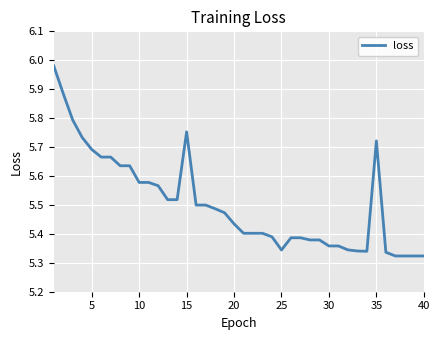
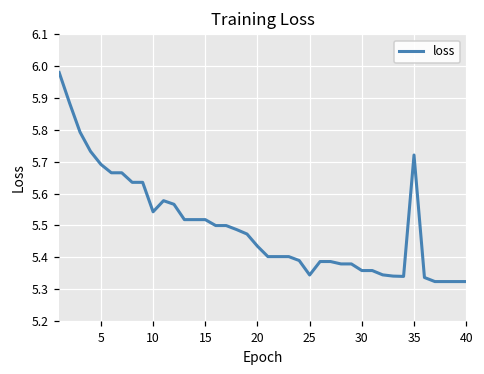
  {
    "5": 5.69,
-   "10": 5.58,
-   "15": 5.75,
+   "10": 5.54,
+   "15": 5.52,
    "20": 5.43,
    "25": 5.34,
    "30": 5.36,
    "35": 5.72,
    "40": 5.32
  }
